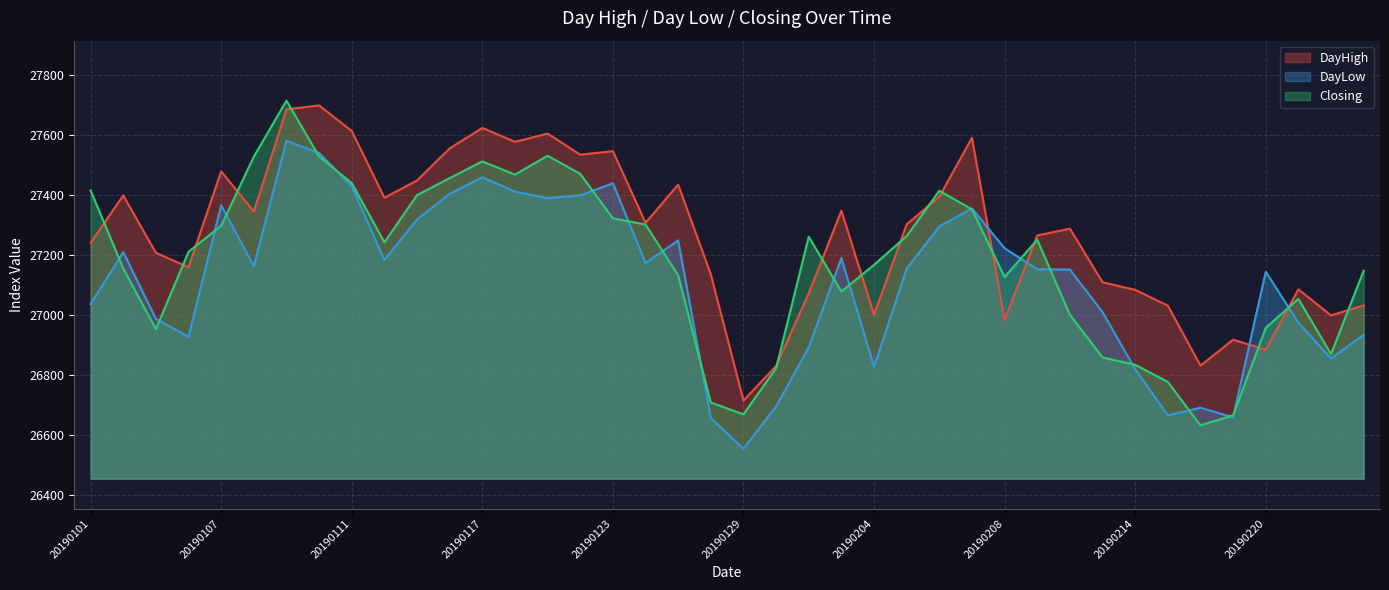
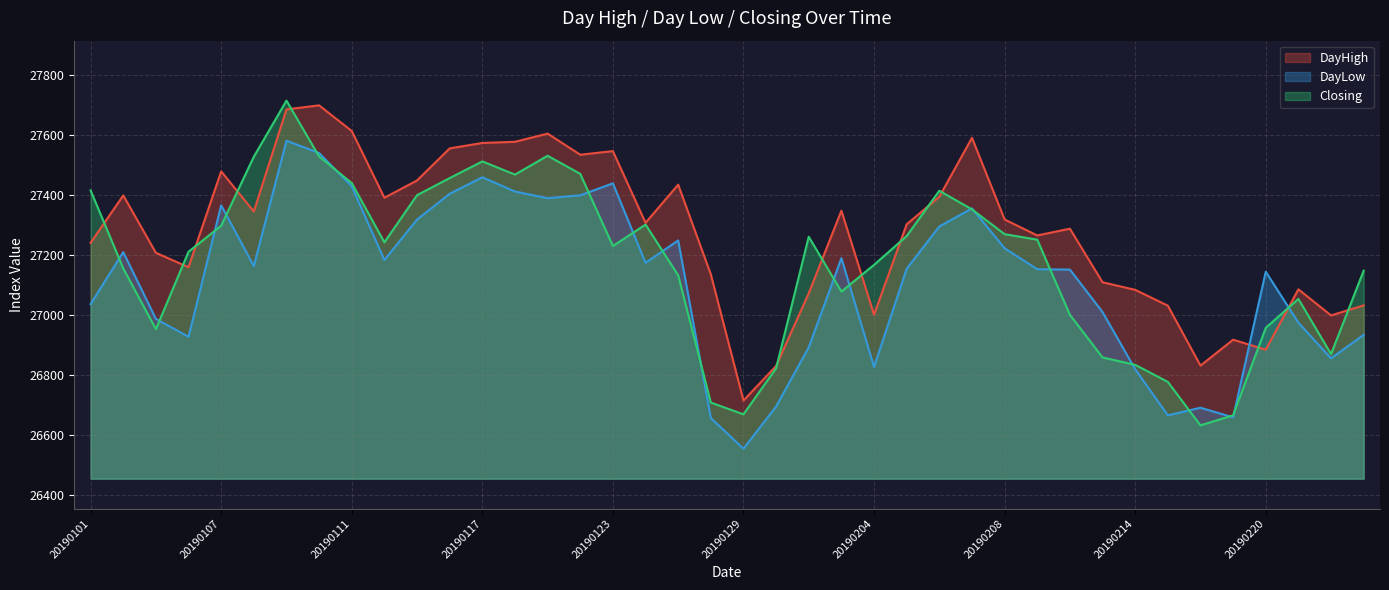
  {
    "DayHigh": {
      "20190101": 27240,
      "20190107": 27480,
      "20190111": 27610,
-     "20190117": 27620,
+     "20190117": 27570,
      "20190123": 27550,
      "20190129": 26710,
      "20190204": 27000,
-     "20190208": 26980,
+     "20190208": 27320,
      "20190214": 27080,
      "20190220": 26880
    },
    "DayLow": {
      "20190101": 27040,
      "20190107": 27360,
      "20190111": 27430,
      "20190117": 27460,
      "20190123": 27440,
      "20190129": 26550,
      "20190204": 26830,
      "20190208": 27220,
      "20190214": 26820,
      "20190220": 27140
    },
    "Closing": {
      "20190101": 27410,
      "20190107": 27300,
      "20190111": 27440,
      "20190117": 27510,
-     "20190123": 27320,
+     "20190123": 27230,
      "20190129": 26670,
      "20190204": 27170,
-     "20190208": 27130,
+     "20190208": 27270,
      "20190214": 26830,
      "20190220": 26960
    }
  }
